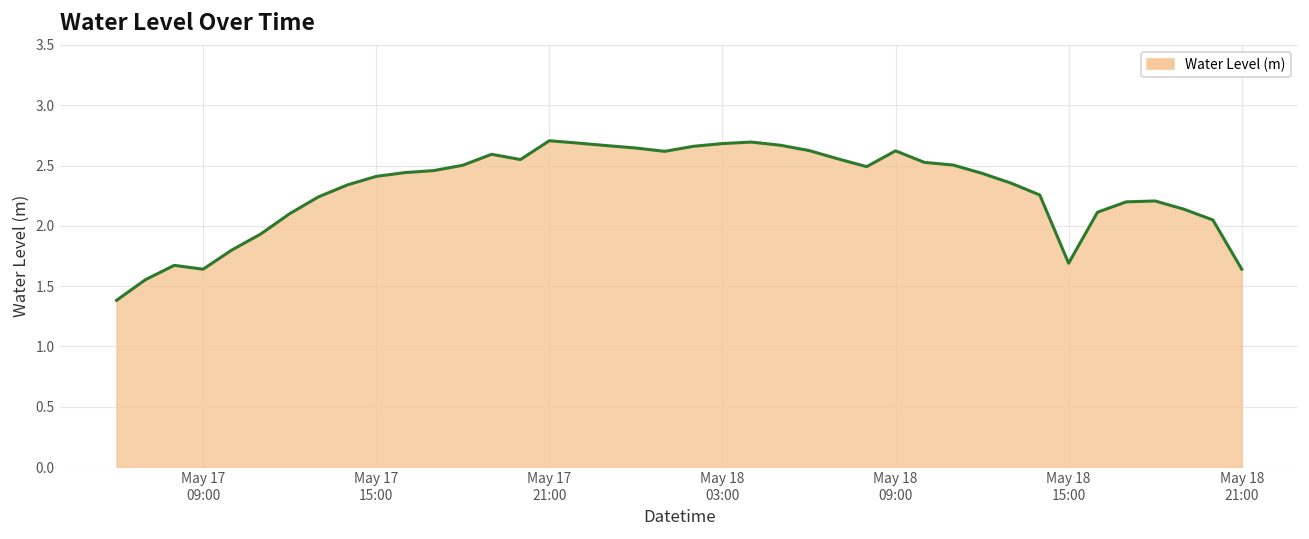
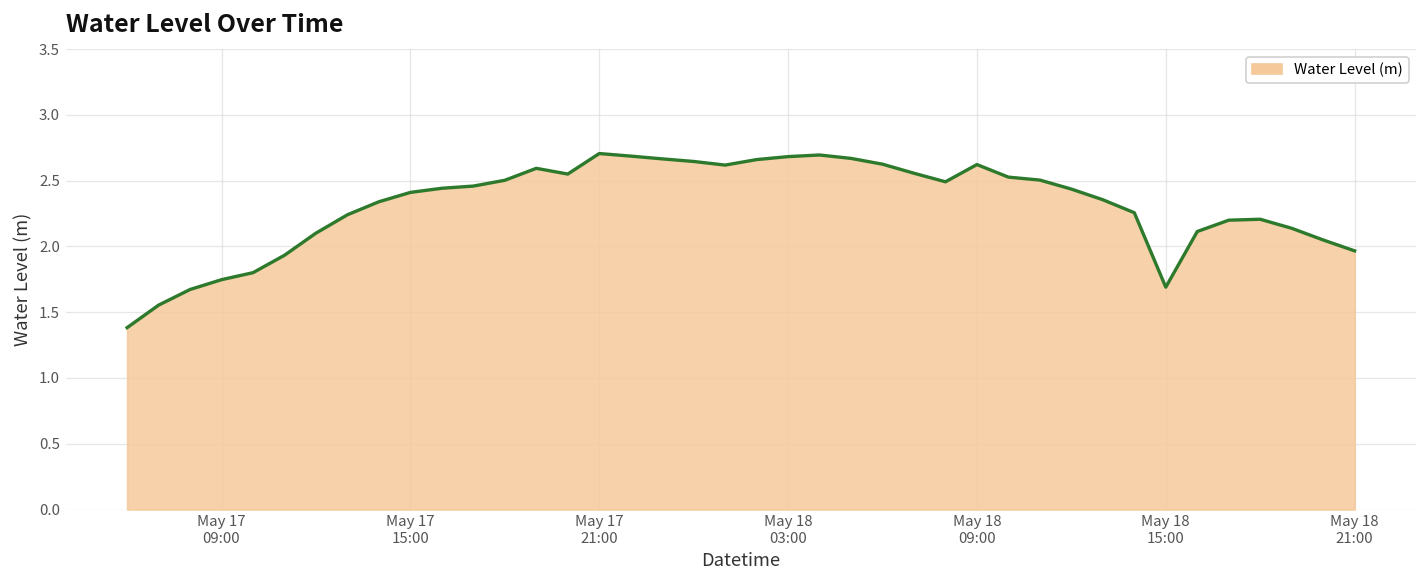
  {
-   "May 17 09:00": 1.64,
+   "May 17 09:00": 1.75,
    "May 17 15:00": 2.41,
    "May 17 21:00": 2.71,
    "May 18 03:00": 2.68,
    "May 18 09:00": 2.62,
    "May 18 15:00": 1.69,
-   "May 18 21:00": 1.64
+   "May 18 21:00": 1.97
  }
